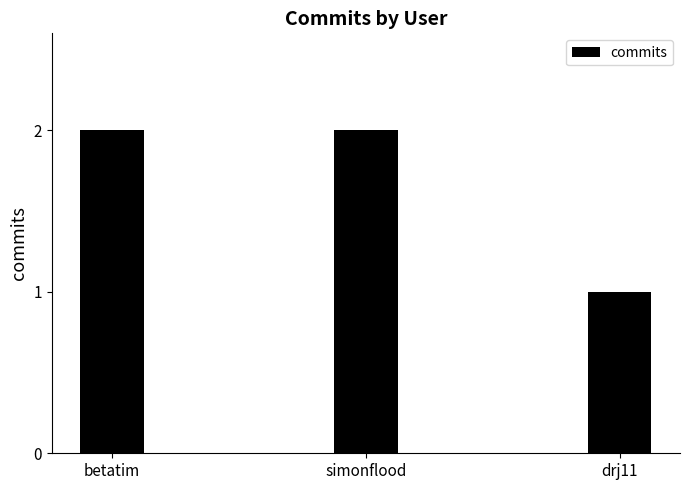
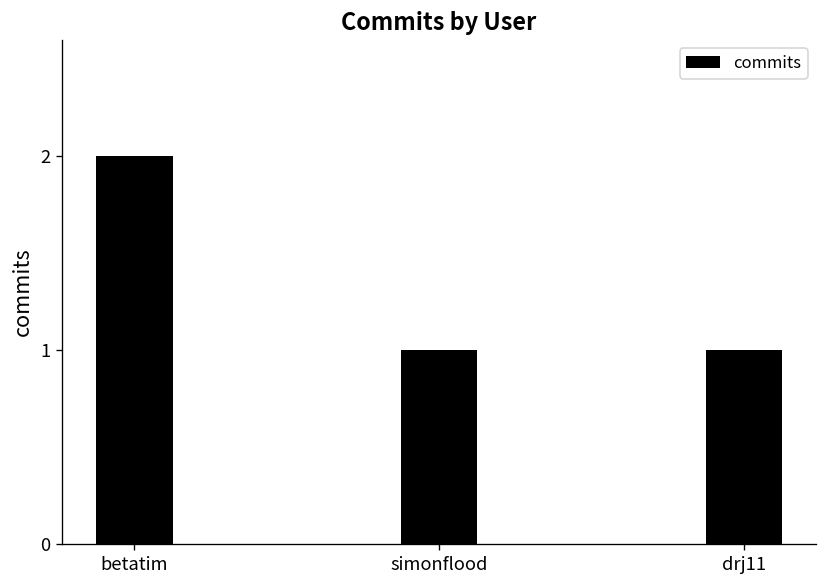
  {
    "betatim": 2,
-   "simonflood": 2,
+   "simonflood": 1,
    "drj11": 1
  }
